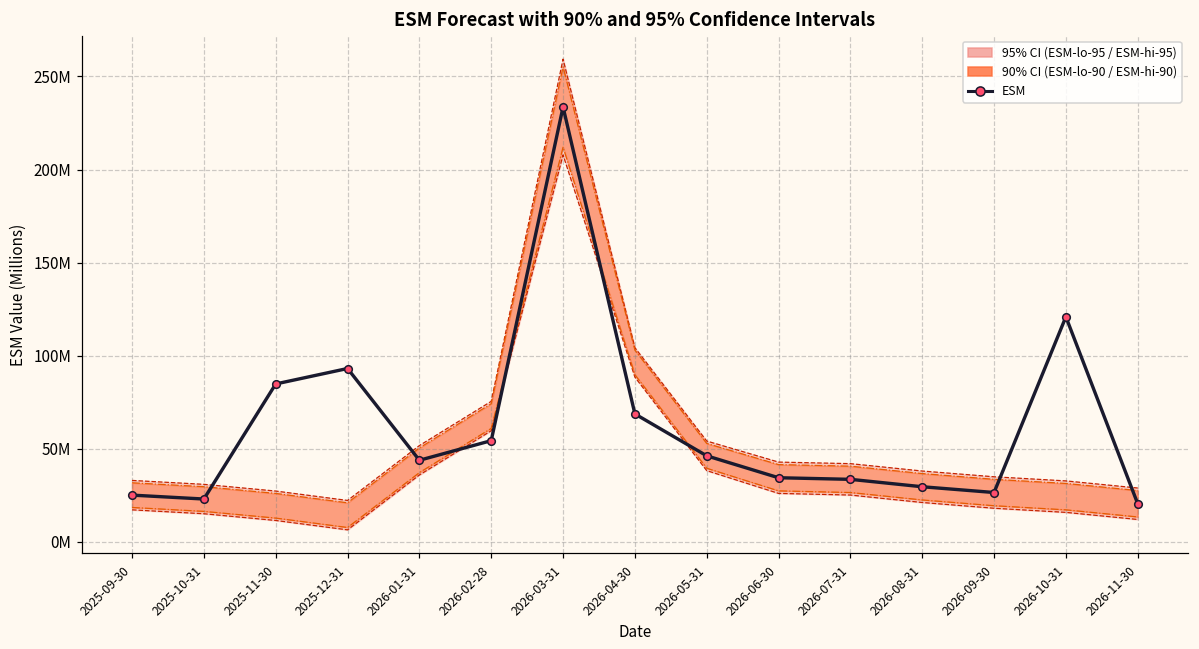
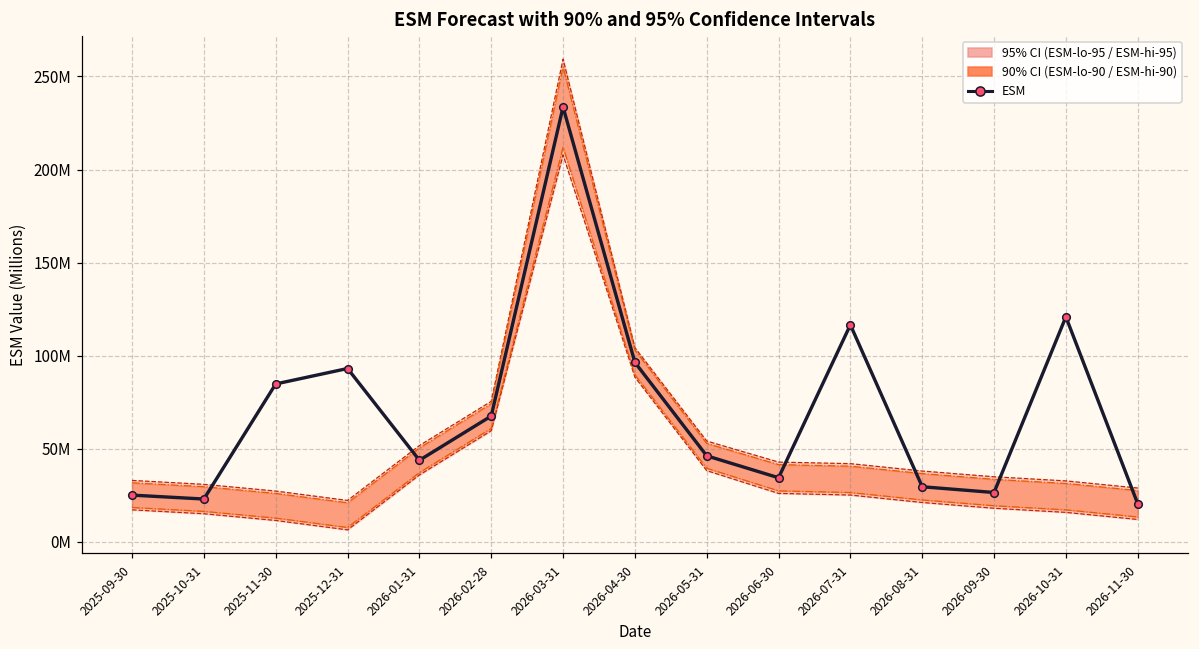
  {
    "ESM": {
      "2025-09-30": 25000000,
      "2025-10-31": 23000000,
      "2025-11-30": 85000000,
      "2025-12-31": 93000000,
      "2026-01-31": 44000000,
-     "2026-02-28": 54000000,
+     "2026-02-28": 68000000,
      "2026-03-31": 234000000,
-     "2026-04-30": 69000000,
+     "2026-04-30": 96000000,
      "2026-05-31": 46000000,
      "2026-06-30": 34000000,
-     "2026-07-31": 34000000,
+     "2026-07-31": 117000000,
      "2026-08-31": 30000000,
      "2026-09-30": 26000000,
      "2026-10-31": 121000000,
      "2026-11-30": 20000000
    }
  }
